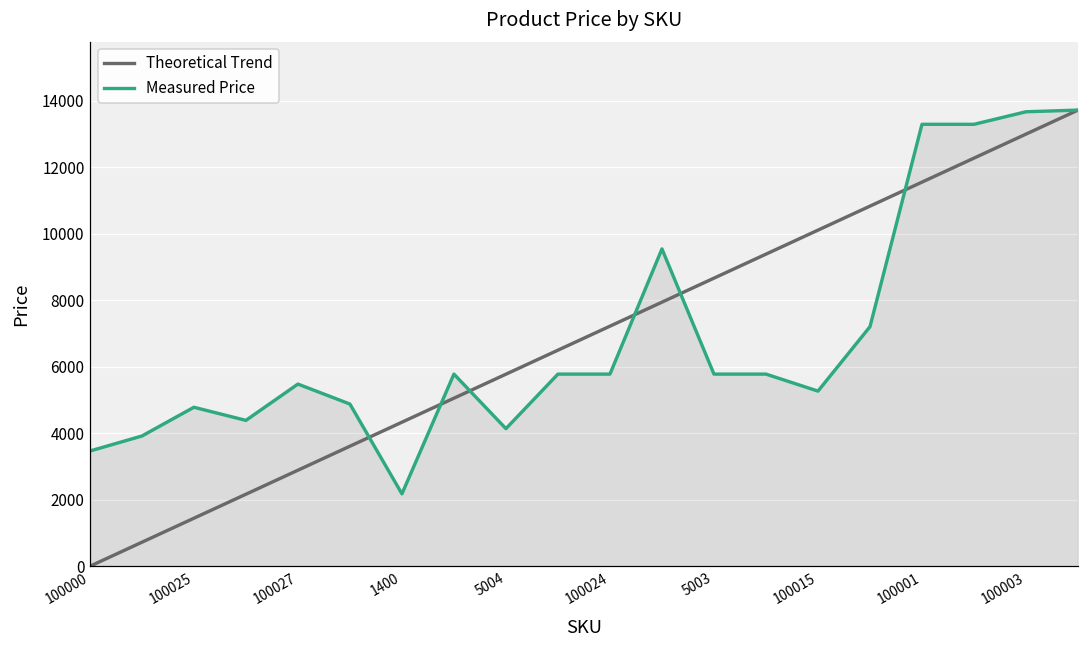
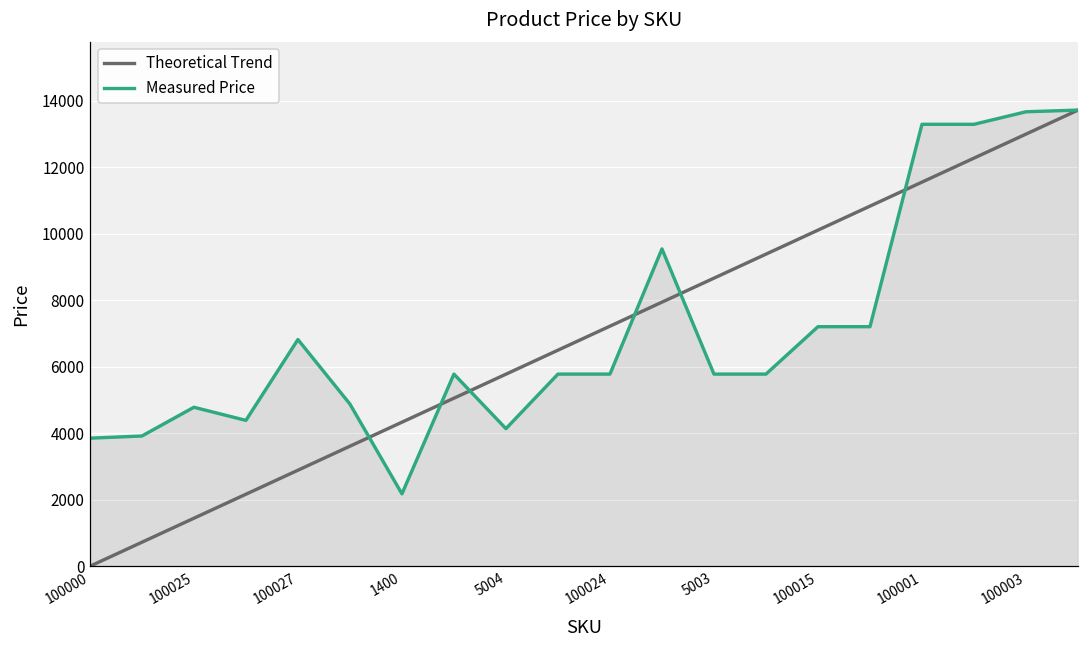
  {
    "Theoretical Trend": {
      "100000": 0,
      "100025": 1400,
      "100027": 2900,
      "1400": 4300,
      "5004": 5800,
      "100024": 7200,
      "5003": 8700,
      "100015": 10100,
      "100001": 11500,
      "100003": 13000
    },
    "Measured Price": {
-     "100000": 3500,
+     "100000": 3900,
      "100025": 4800,
-     "100027": 5500,
+     "100027": 6800,
      "1400": 2200,
      "5004": 4100,
      "100024": 5800,
      "5003": 5800,
-     "100015": 5300,
+     "100015": 7200,
      "100001": 13300,
      "100003": 13700
    }
  }
